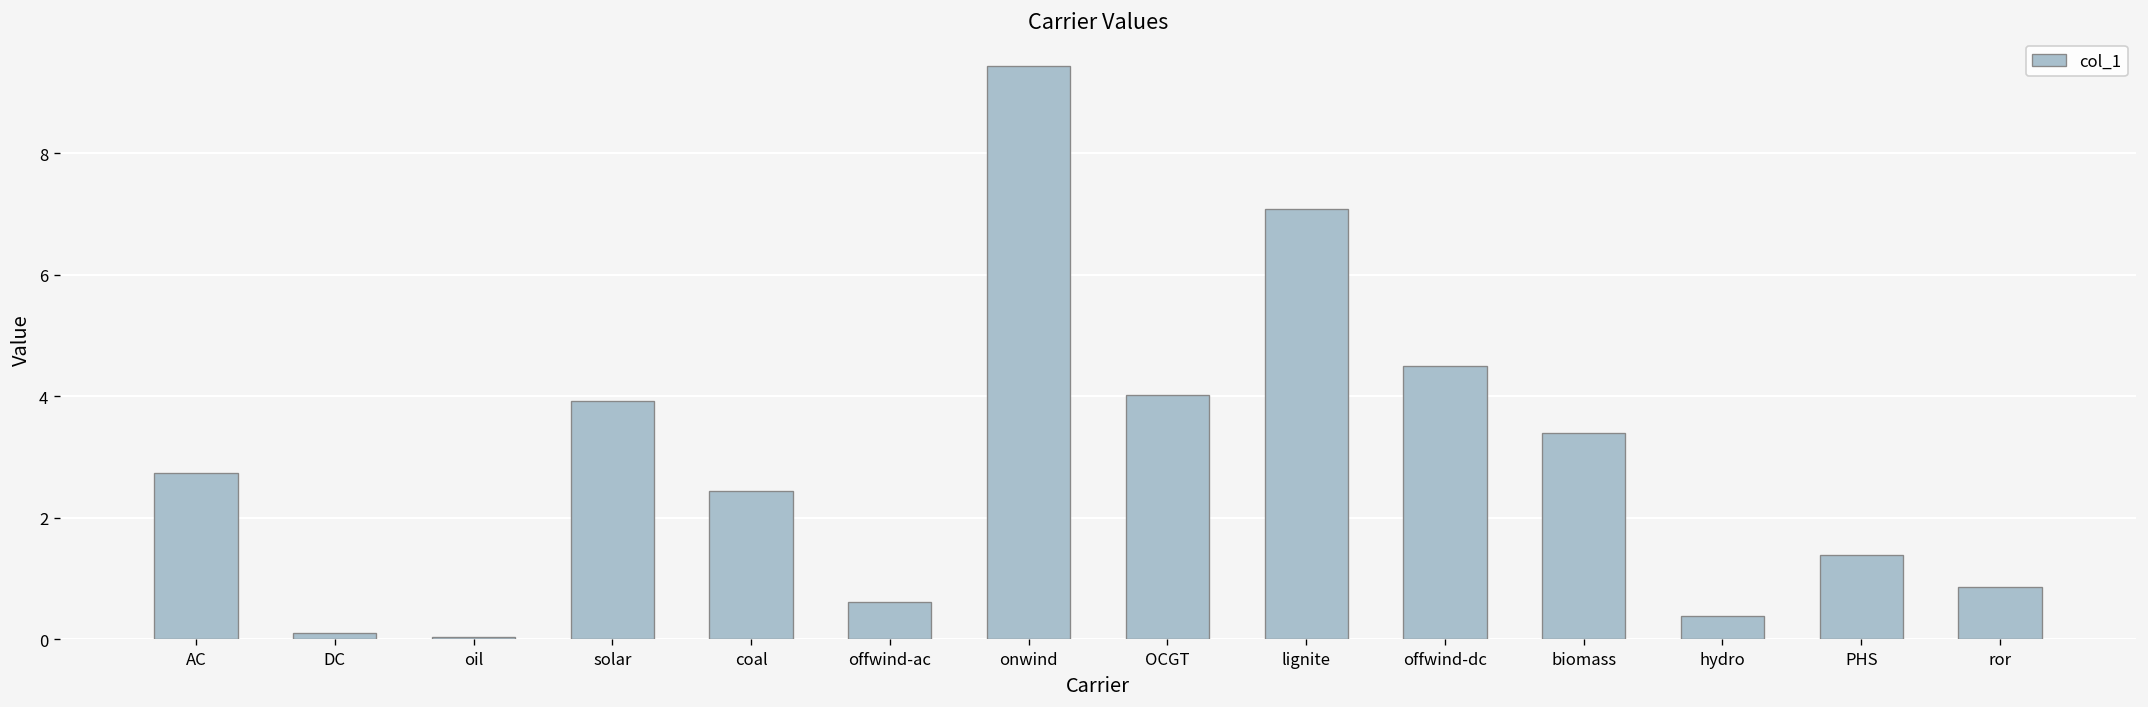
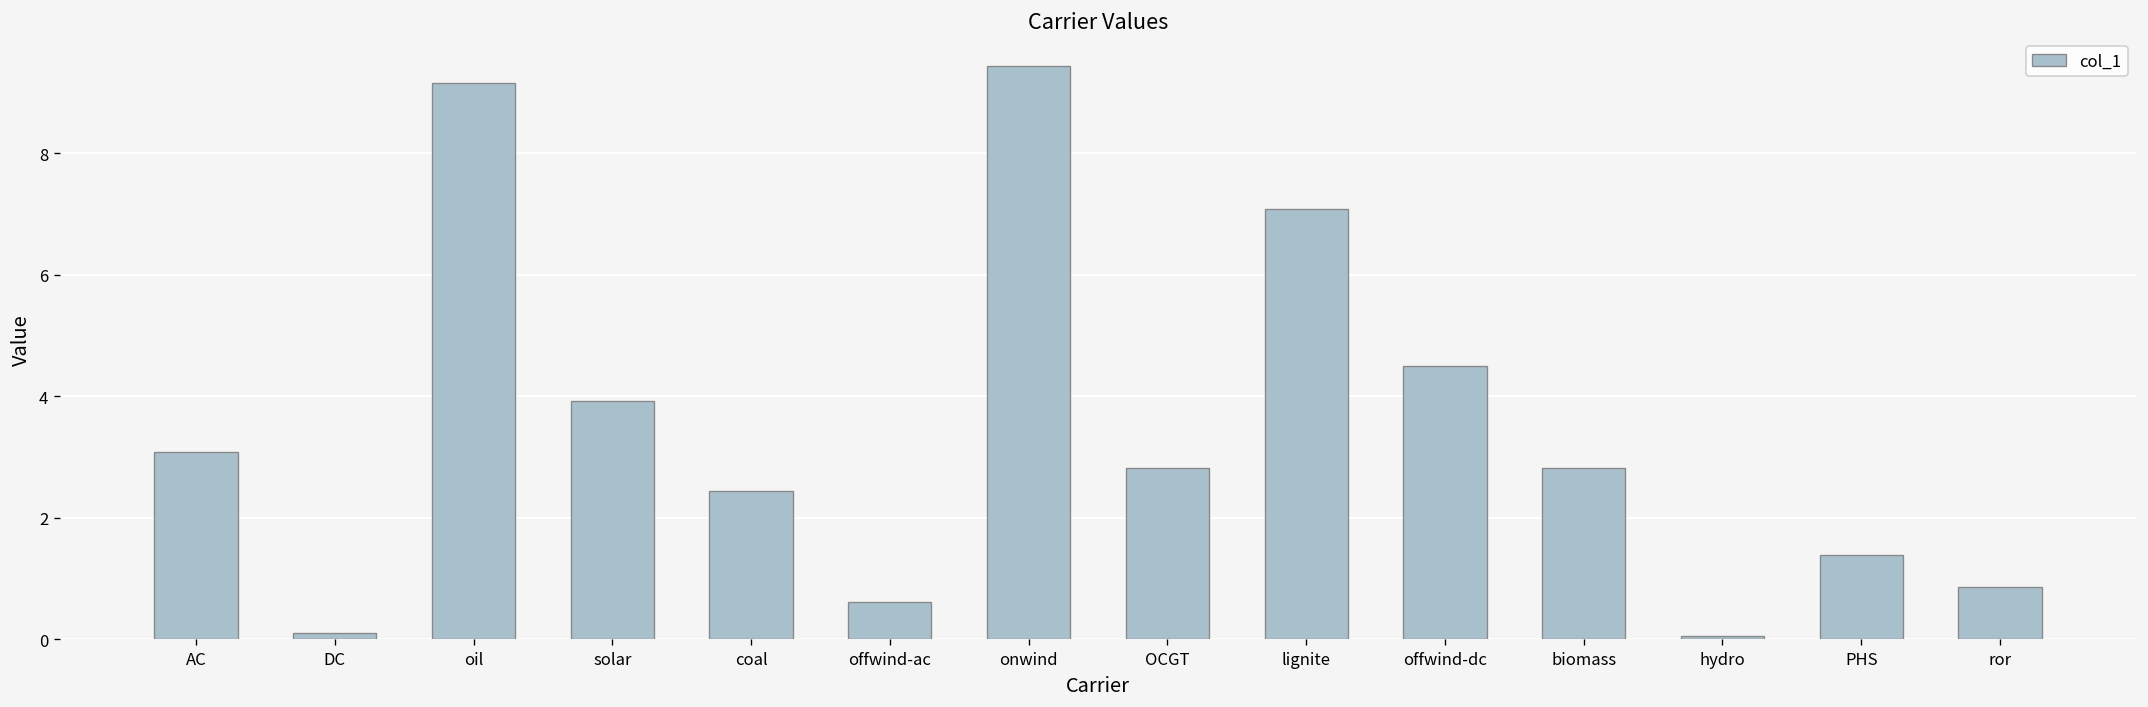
  {
-   "AC": 2.7,
+   "AC": 3.1,
    "DC": 0.1,
-   "oil": 0.0,
+   "oil": 9.2,
    "solar": 3.9,
    "coal": 2.4,
    "offwind-ac": 0.6,
    "onwind": 9.4,
-   "OCGT": 4.0,
+   "OCGT": 2.8,
    "lignite": 7.1,
    "offwind-dc": 4.5,
-   "biomass": 3.4,
-   "hydro": 0.4,
+   "biomass": 2.8,
+   "hydro": 0.1,
    "PHS": 1.4,
    "ror": 0.9
  }
